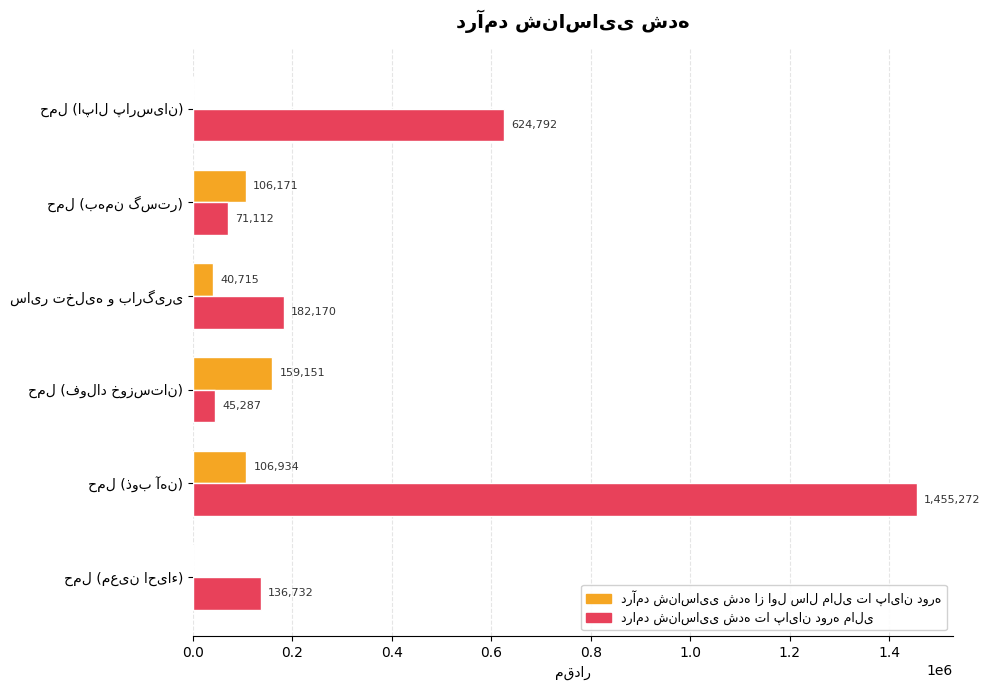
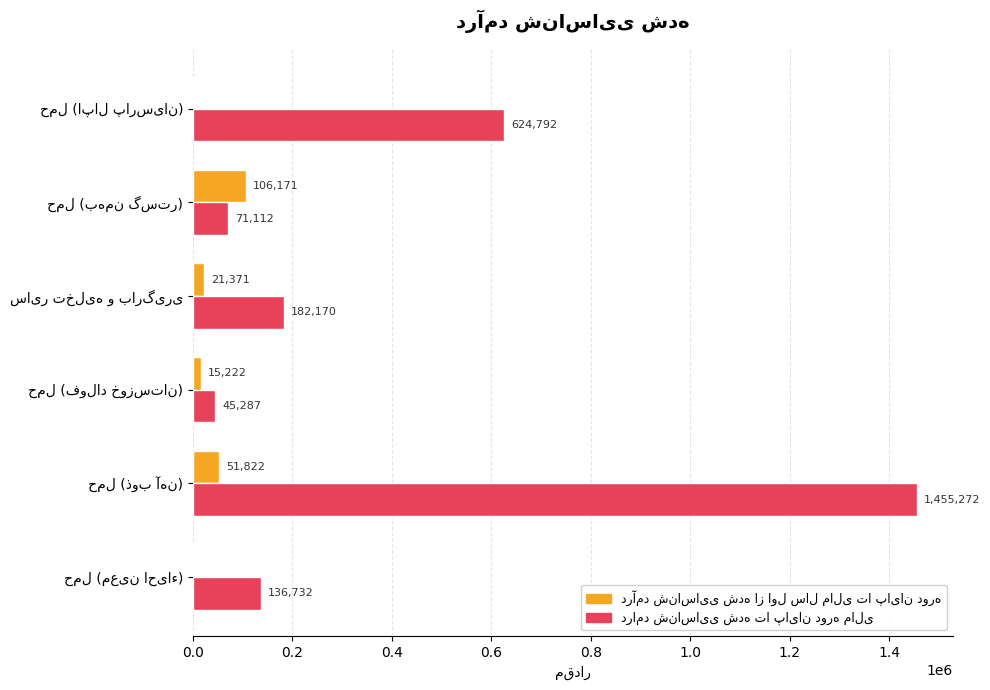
  {
    "درآمد شناسایی شده از اول سال مالی تا پایان دوره": {
      "حمل (بهمن گستر)": "106,171",
-     "سایر تخلیه و بارگیری": "40,715",
-     "حمل (فولاد خوزستان)": "159,151",
-     "حمل (ذوب آهن)": "106,934"
+     "سایر تخلیه و بارگیری": "21,371",
+     "حمل (فولاد خوزستان)": "15,222",
+     "حمل (ذوب آهن)": "51,822"
    },
    "درامد شناسایی شده تا پایان دوره مالی": {
      "حمل (اپال پارسیان)": "624,792",
      "حمل (بهمن گستر)": "71,112",
      "سایر تخلیه و بارگیری": "182,170",
      "حمل (فولاد خوزستان)": "45,287",
      "حمل (ذوب آهن)": "1,455,272",
      "حمل (معین احیاء)": "136,732"
    }
  }
